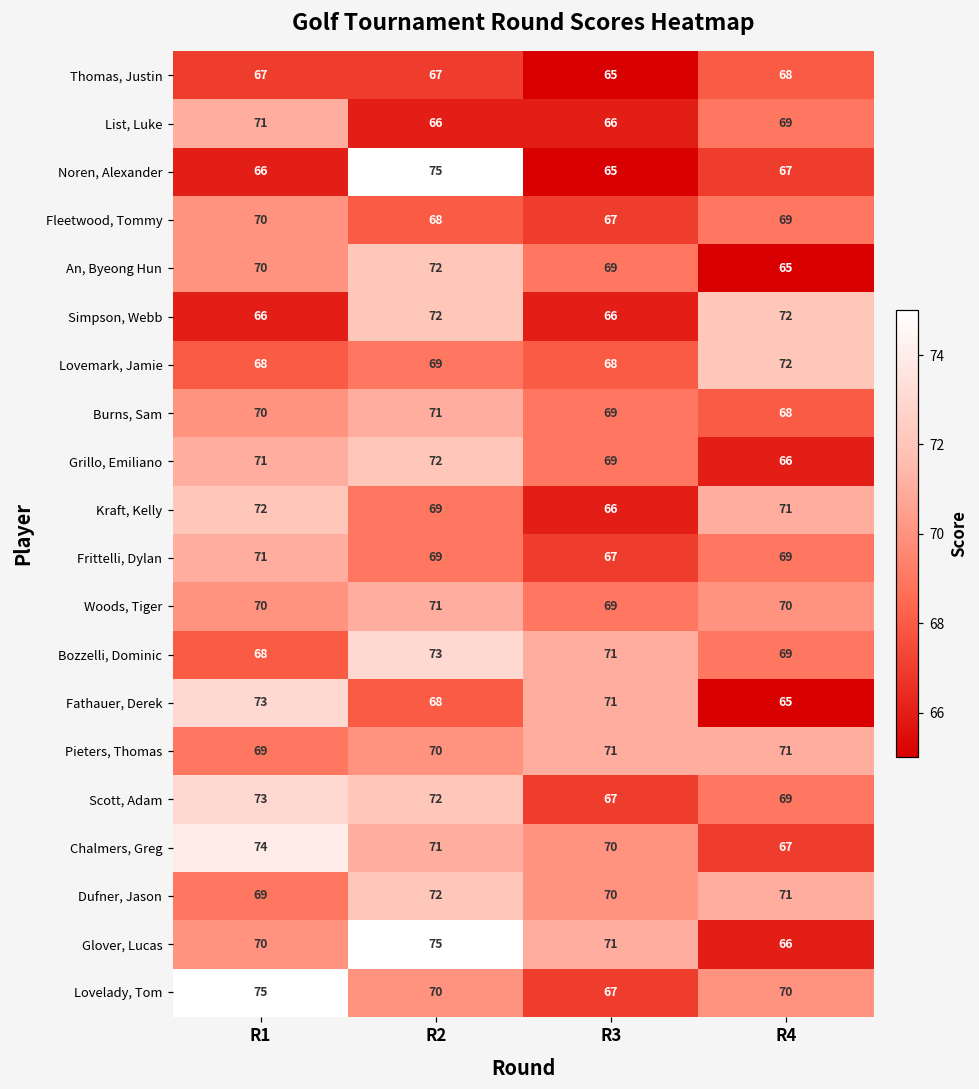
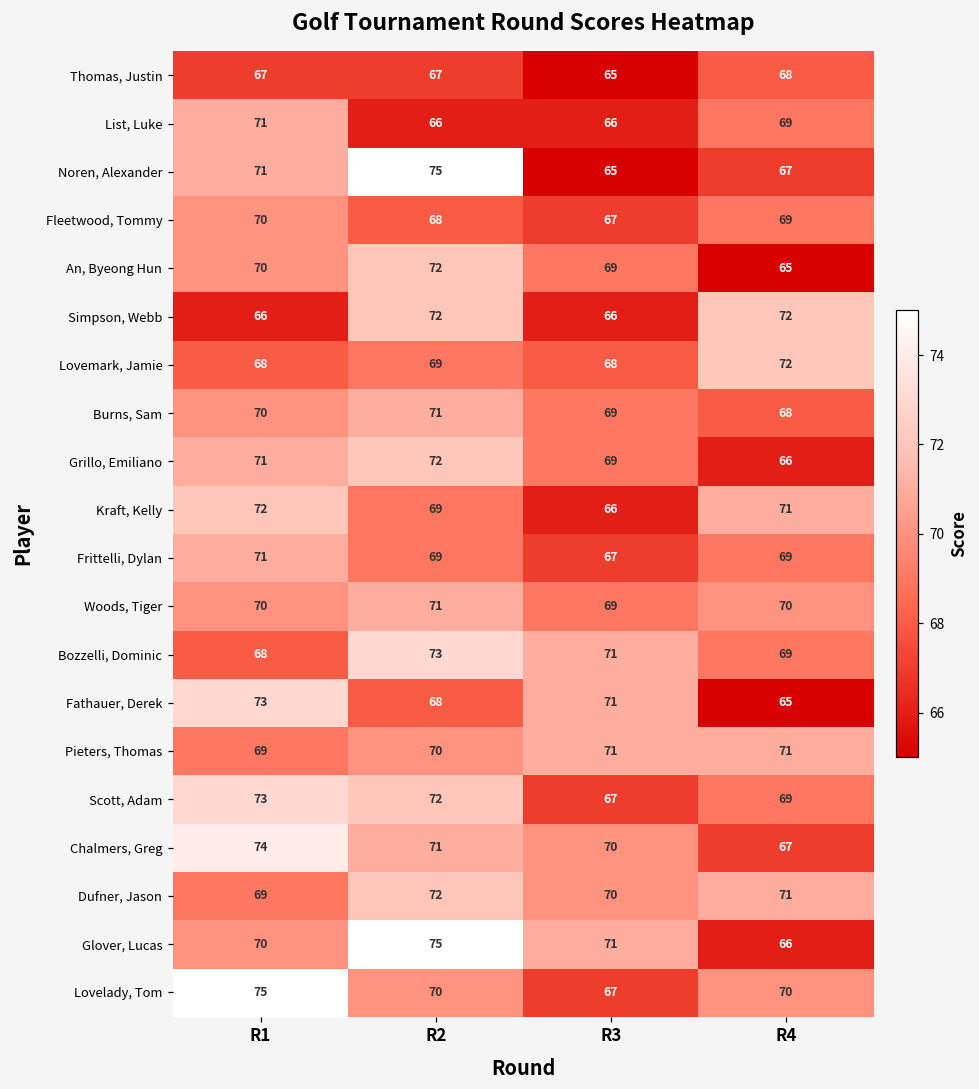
  {
    "Thomas, Justin": {
      "R1": 67,
      "R2": 67,
      "R3": 65,
      "R4": 68
    },
    "List, Luke": {
      "R1": 71,
      "R2": 66,
      "R3": 66,
      "R4": 69
    },
    "Noren, Alexander": {
-     "R1": 66,
+     "R1": 71,
      "R2": 75,
      "R3": 65,
      "R4": 67
    },
    "Fleetwood, Tommy": {
      "R1": 70,
      "R2": 68,
      "R3": 67,
      "R4": 69
    },
    "An, Byeong Hun": {
      "R1": 70,
      "R2": 72,
      "R3": 69,
      "R4": 65
    },
    "Simpson, Webb": {
      "R1": 66,
      "R2": 72,
      "R3": 66,
      "R4": 72
    },
    "Lovemark, Jamie": {
      "R1": 68,
      "R2": 69,
      "R3": 68,
      "R4": 72
    },
    "Burns, Sam": {
      "R1": 70,
      "R2": 71,
      "R3": 69,
      "R4": 68
    },
    "Grillo, Emiliano": {
      "R1": 71,
      "R2": 72,
      "R3": 69,
      "R4": 66
    },
    "Kraft, Kelly": {
      "R1": 72,
      "R2": 69,
      "R3": 66,
      "R4": 71
    },
    "Frittelli, Dylan": {
      "R1": 71,
      "R2": 69,
      "R3": 67,
      "R4": 69
    },
    "Woods, Tiger": {
      "R1": 70,
      "R2": 71,
      "R3": 69,
      "R4": 70
    },
    "Bozzelli, Dominic": {
      "R1": 68,
      "R2": 73,
      "R3": 71,
      "R4": 69
    },
    "Fathauer, Derek": {
      "R1": 73,
      "R2": 68,
      "R3": 71,
      "R4": 65
    },
    "Pieters, Thomas": {
      "R1": 69,
      "R2": 70,
      "R3": 71,
      "R4": 71
    },
    "Scott, Adam": {
      "R1": 73,
      "R2": 72,
      "R3": 67,
      "R4": 69
    },
    "Chalmers, Greg": {
      "R1": 74,
      "R2": 71,
      "R3": 70,
      "R4": 67
    },
    "Dufner, Jason": {
      "R1": 69,
      "R2": 72,
      "R3": 70,
      "R4": 71
    },
    "Glover, Lucas": {
      "R1": 70,
      "R2": 75,
      "R3": 71,
      "R4": 66
    },
    "Lovelady, Tom": {
      "R1": 75,
      "R2": 70,
      "R3": 67,
      "R4": 70
    }
  }
